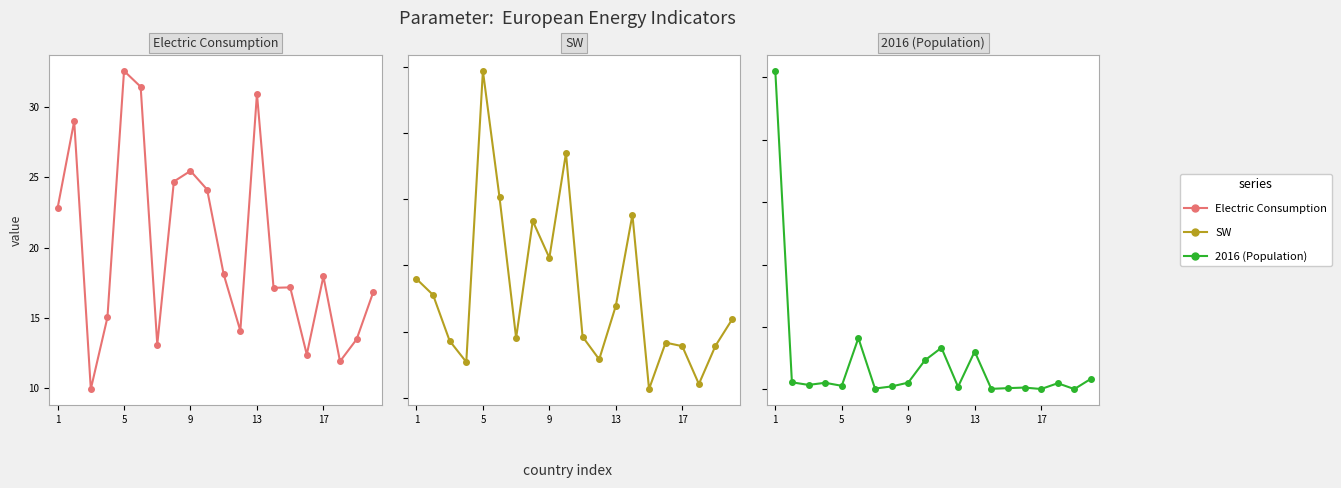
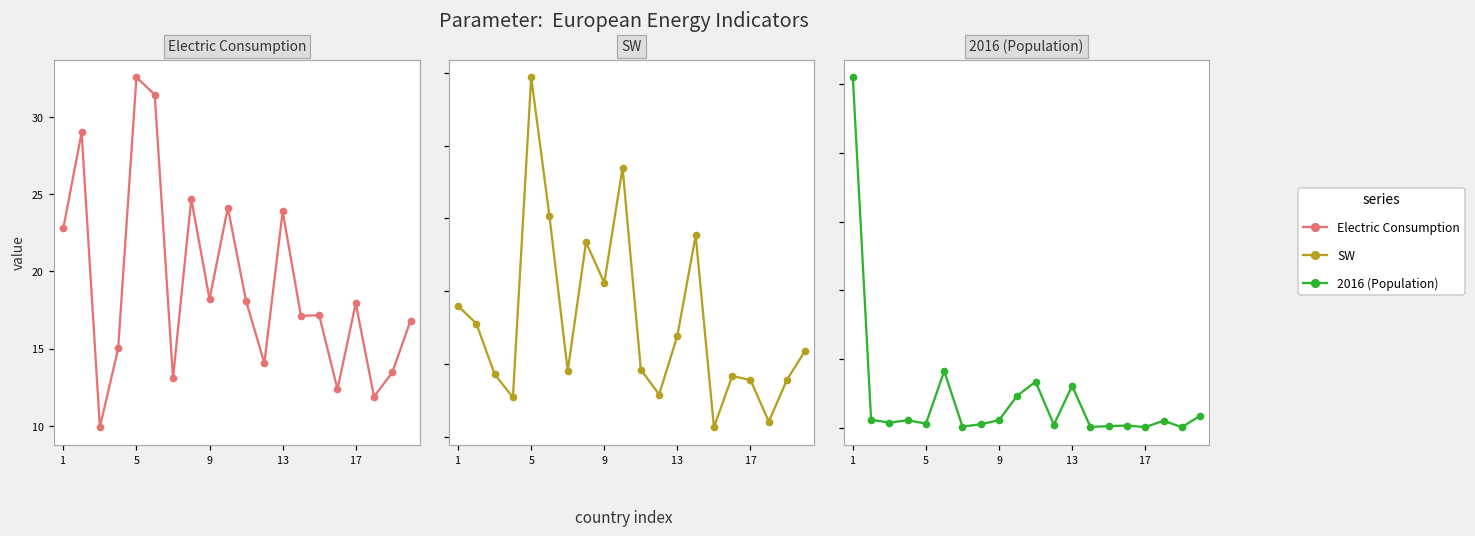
  {
    "Electric Consumption": {
      "1": 22.8,
      "5": 32.6,
-     "9": 25.5,
-     "13": 31.0,
+     "9": 18.2,
+     "13": 23.9,
      "17": 17.9
    }
  }
